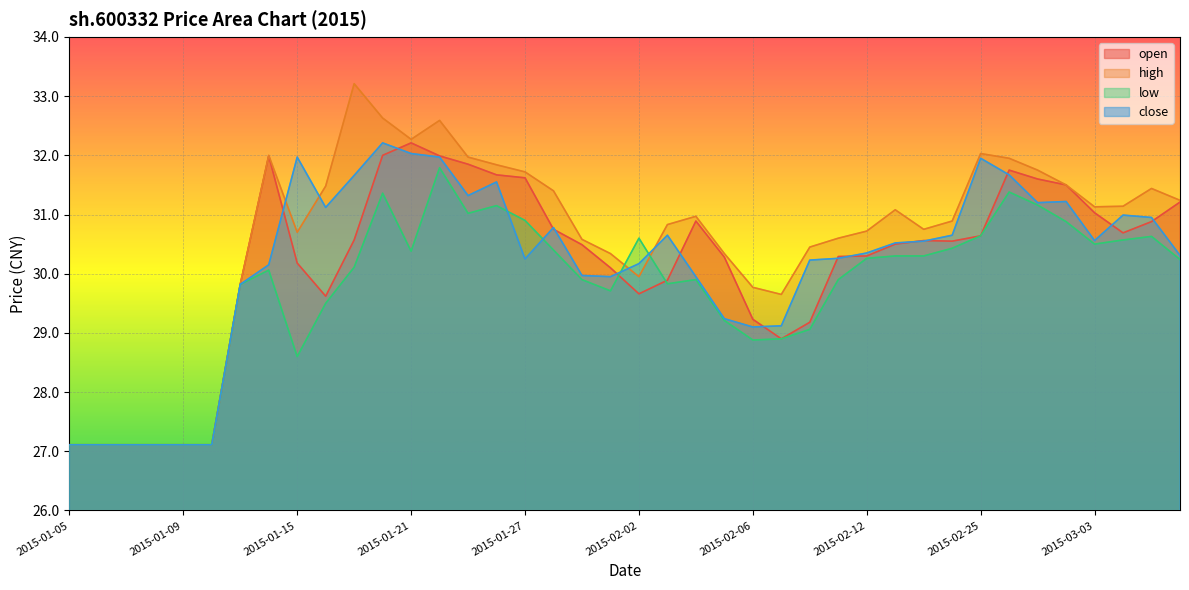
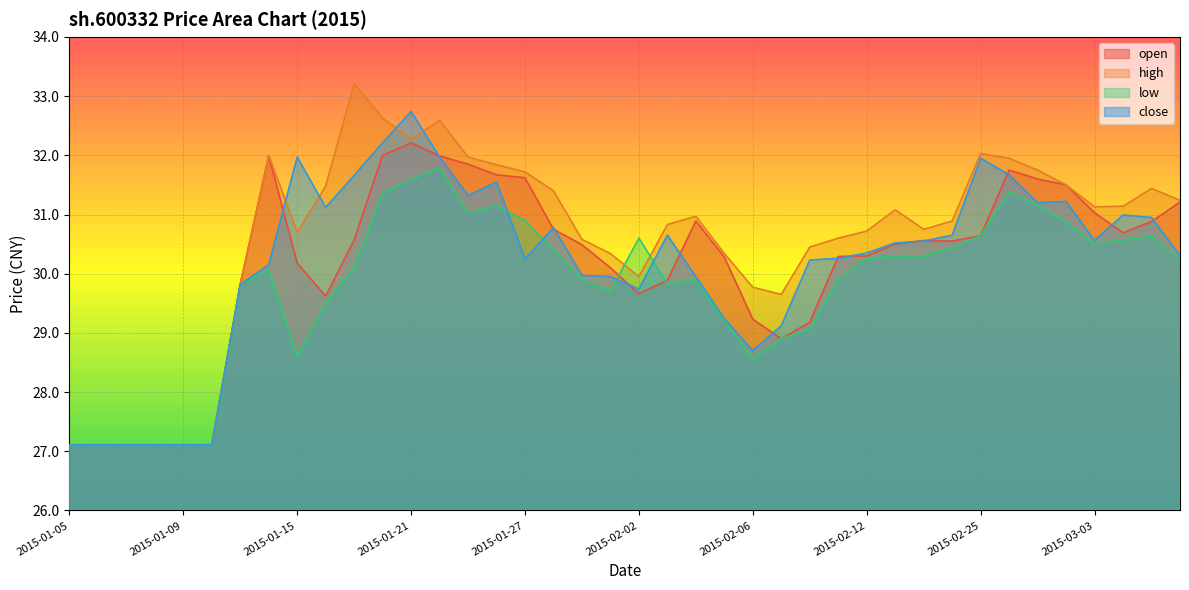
  {
    "low": {
      "2015-01-15": 28.6,
-     "2015-01-21": 30.4,
+     "2015-01-21": 31.6,
      "2015-01-27": 30.9,
      "2015-02-02": 30.6,
-     "2015-02-06": 28.9,
+     "2015-02-06": 28.6,
      "2015-03-03": 30.5
    },
    "close": {
      "2015-01-15": 32.0,
-     "2015-01-21": 32.0,
+     "2015-01-21": 32.7,
      "2015-01-27": 30.3,
-     "2015-02-02": 30.2,
-     "2015-02-06": 29.1,
+     "2015-02-02": 29.7,
+     "2015-02-06": 28.7,
      "2015-02-12": 30.4,
      "2015-02-25": 32.0,
      "2015-03-03": 30.6
    }
  }
